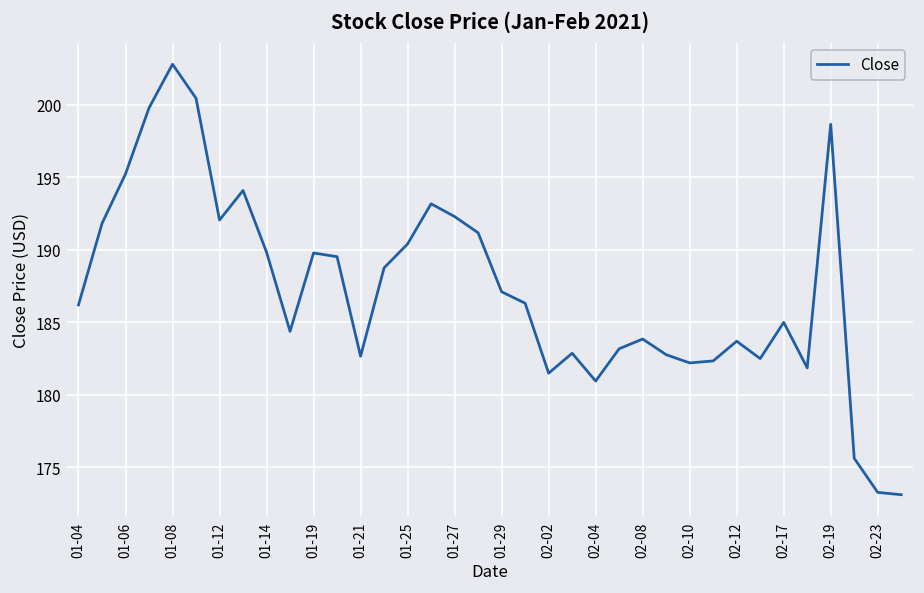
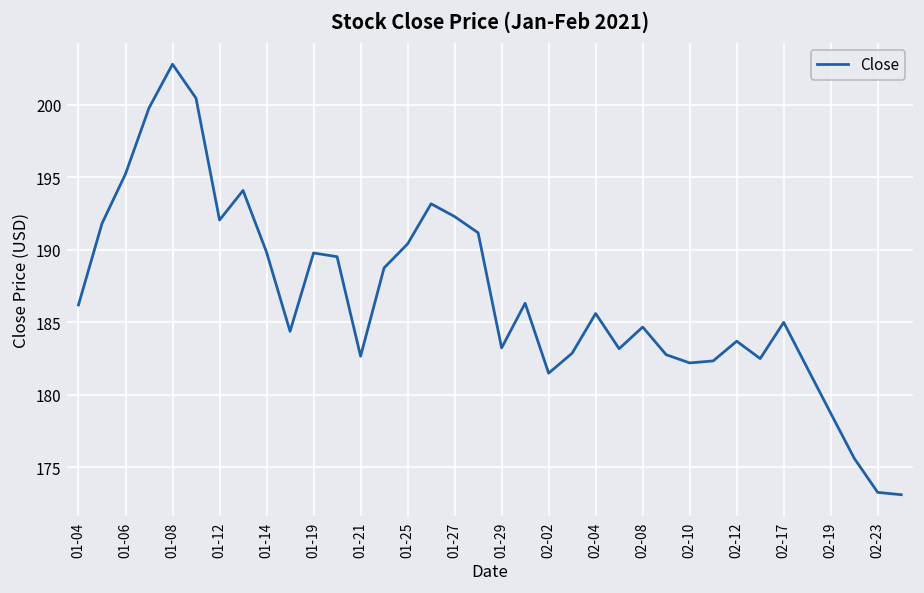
  {
    "01-04": 186.2,
    "01-06": 195.2,
    "01-08": 202.8,
    "01-12": 192.1,
    "01-14": 189.8,
    "01-19": 189.8,
    "01-21": 182.7,
    "01-25": 190.4,
    "01-27": 192.3,
-   "01-29": 187.1,
+   "01-29": 183.2,
    "02-02": 181.5,
-   "02-04": 181.0,
-   "02-08": 183.9,
+   "02-04": 185.6,
+   "02-08": 184.7,
    "02-10": 182.2,
    "02-12": 183.7,
    "02-17": 185.0,
-   "02-19": 198.7,
+   "02-19": 178.7,
    "02-23": 173.3
  }
